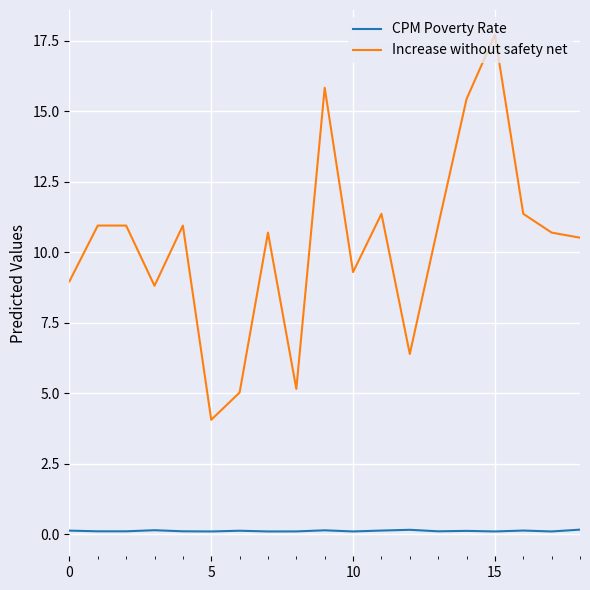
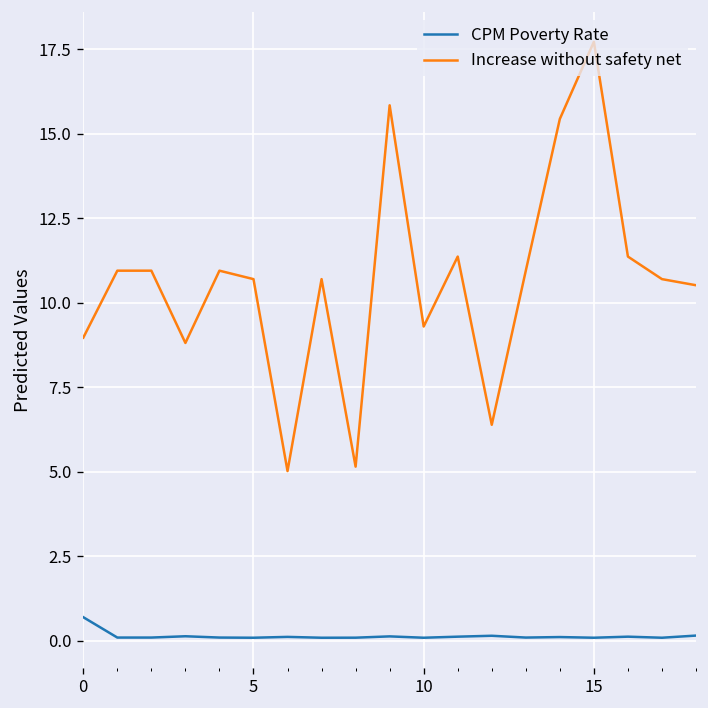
  {
    "CPM Poverty Rate": {
-     "0": 0.1,
+     "0": 0.7,
      "5": 0.1,
      "10": 0.1,
      "15": 0.1
    },
    "Increase without safety net": {
      "0": 9.0,
-     "5": 4.1,
+     "5": 10.7,
      "10": 9.3
    }
  }
